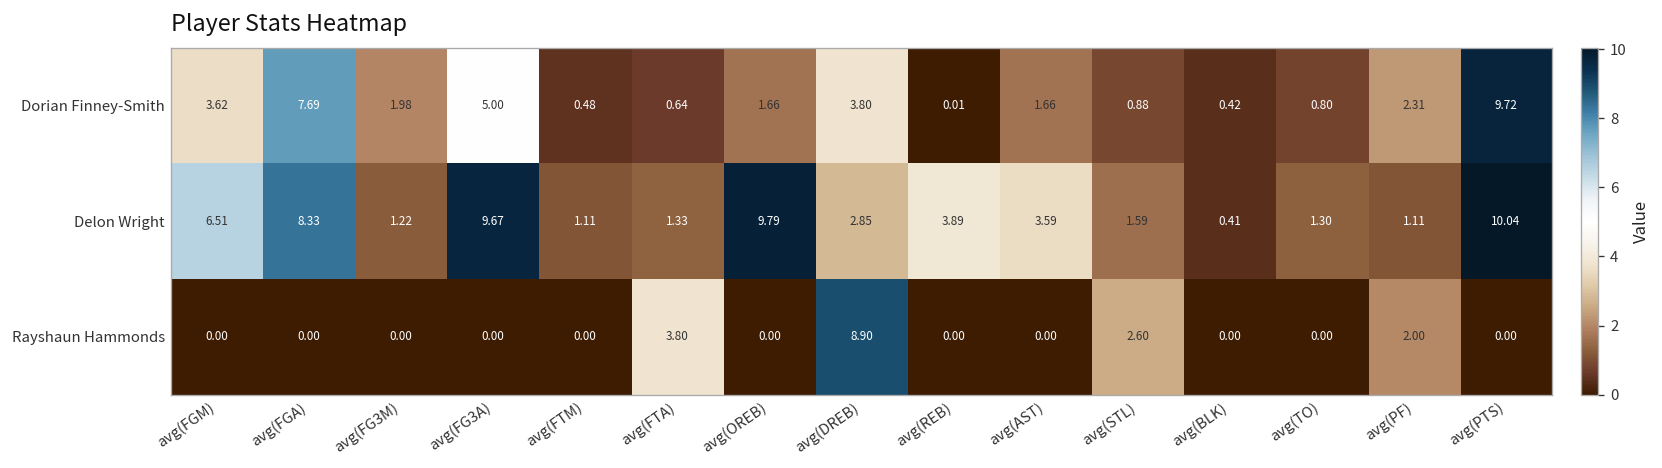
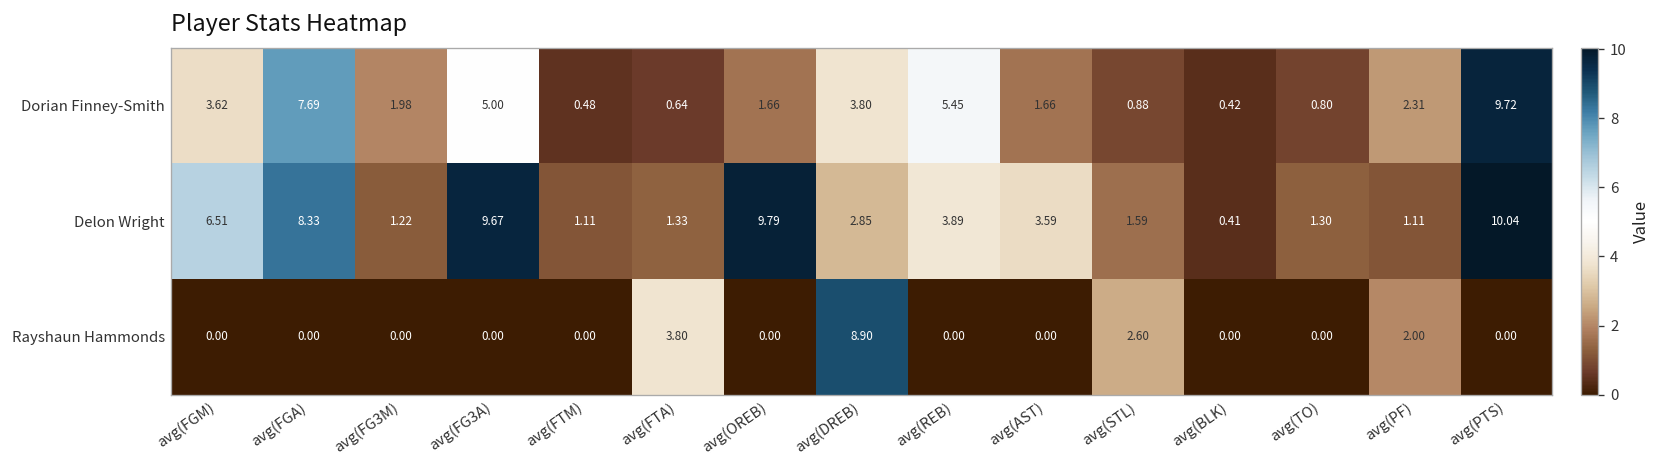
  {
    "Dorian Finney-Smith": {
      "avg(FGM)": 3.62,
      "avg(FGA)": 7.69,
      "avg(FG3M)": 1.98,
      "avg(FG3A)": 5.00,
      "avg(FTM)": 0.48,
      "avg(FTA)": 0.64,
      "avg(OREB)": 1.66,
      "avg(DREB)": 3.80,
-     "avg(REB)": 0.01,
+     "avg(REB)": 5.45,
      "avg(AST)": 1.66,
      "avg(STL)": 0.88,
      "avg(BLK)": 0.42,
      "avg(TO)": 0.80,
      "avg(PF)": 2.31,
      "avg(PTS)": 9.72
    },
    "Delon Wright": {
      "avg(FGM)": 6.51,
      "avg(FGA)": 8.33,
      "avg(FG3M)": 1.22,
      "avg(FG3A)": 9.67,
      "avg(FTM)": 1.11,
      "avg(FTA)": 1.33,
      "avg(OREB)": 9.79,
      "avg(DREB)": 2.85,
      "avg(REB)": 3.89,
      "avg(AST)": 3.59,
      "avg(STL)": 1.59,
      "avg(BLK)": 0.41,
      "avg(TO)": 1.30,
      "avg(PF)": 1.11,
      "avg(PTS)": 10.04
    },
    "Rayshaun Hammonds": {
      "avg(FGM)": 0.00,
      "avg(FGA)": 0.00,
      "avg(FG3M)": 0.00,
      "avg(FG3A)": 0.00,
      "avg(FTM)": 0.00,
      "avg(FTA)": 3.80,
      "avg(OREB)": 0.00,
      "avg(DREB)": 8.90,
      "avg(REB)": 0.00,
      "avg(AST)": 0.00,
      "avg(STL)": 2.60,
      "avg(BLK)": 0.00,
      "avg(TO)": 0.00,
      "avg(PF)": 2.00,
      "avg(PTS)": 0.00
    }
  }
